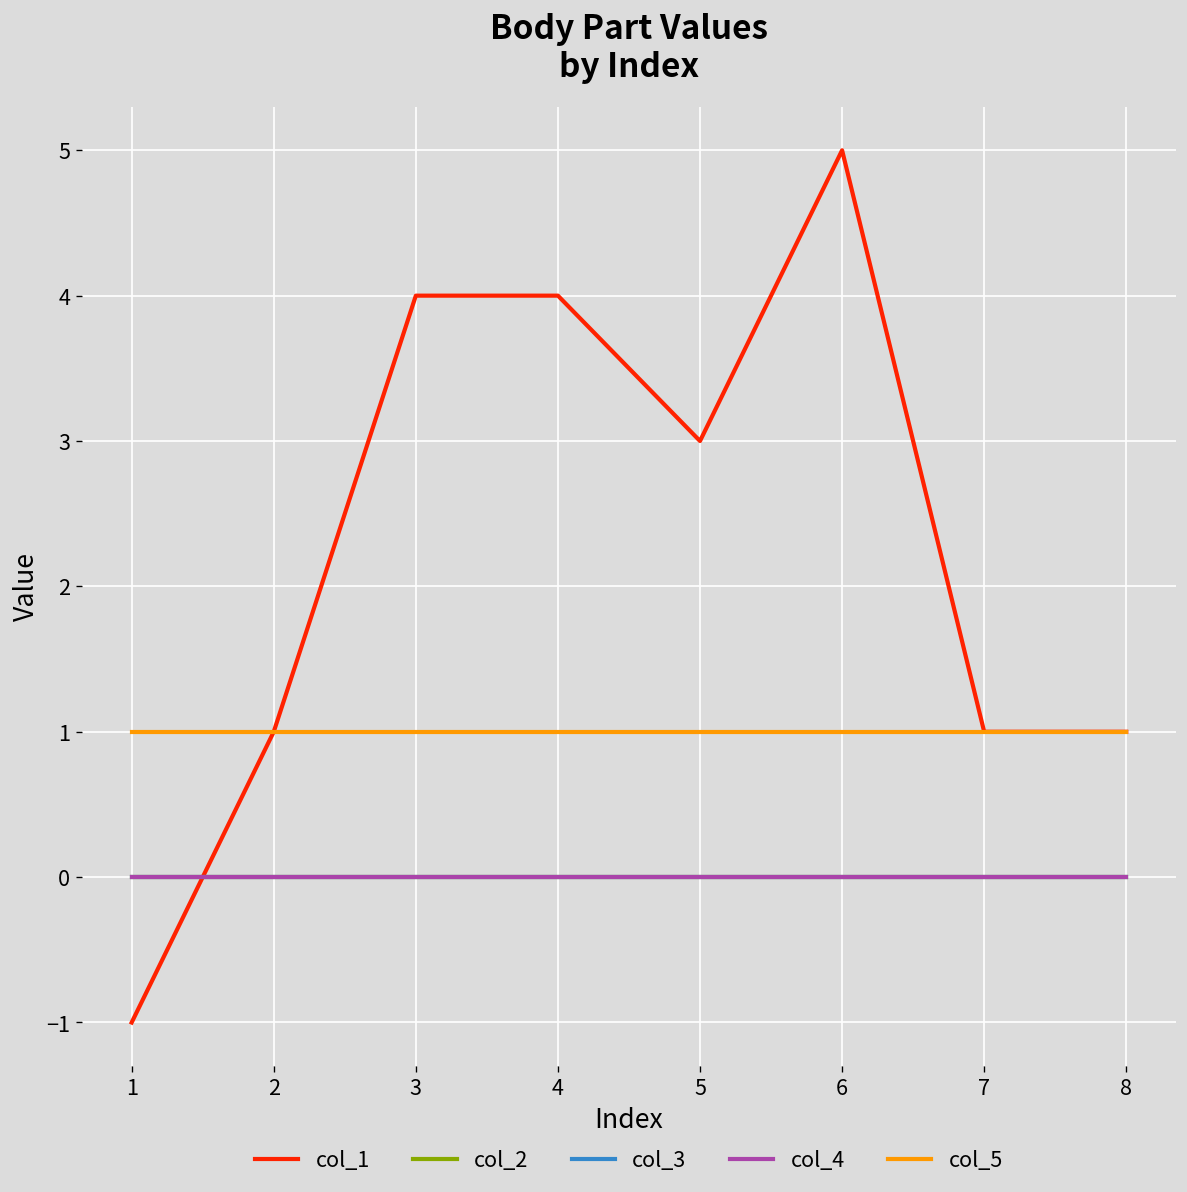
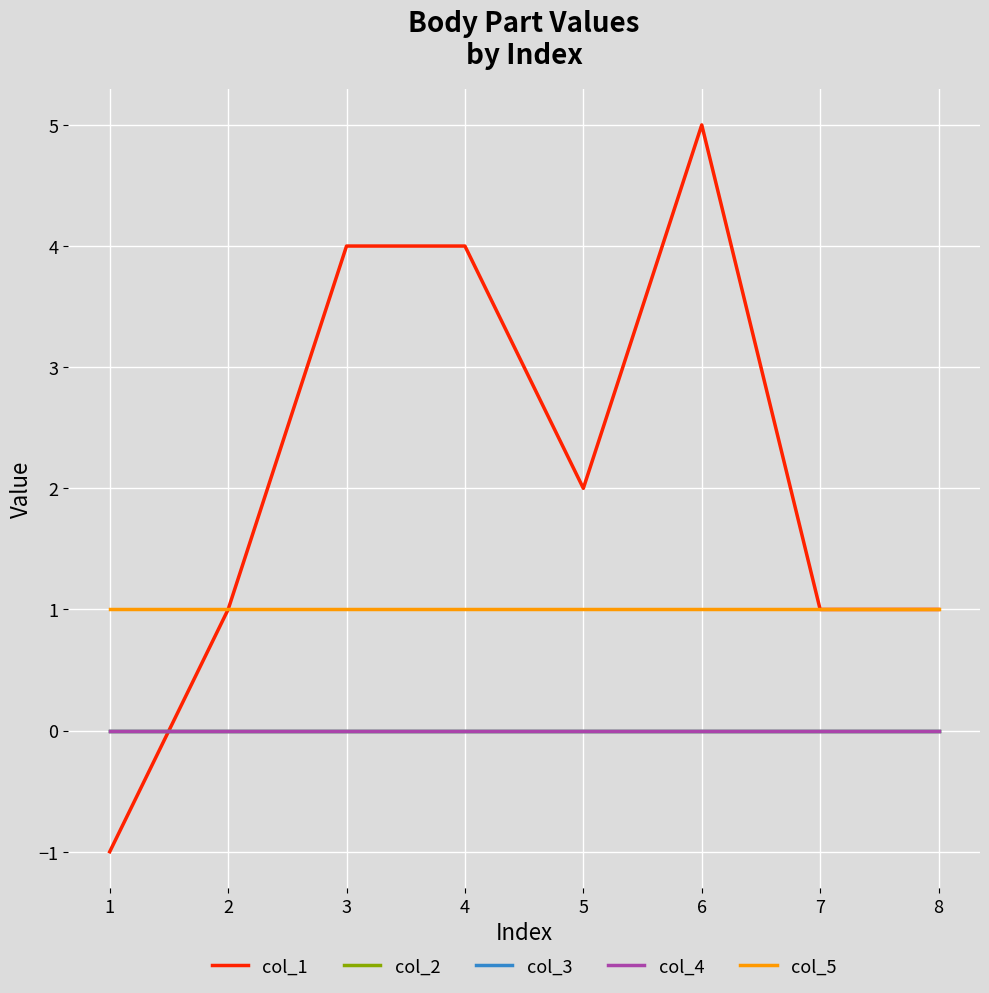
  {
    "col_1": {
      "1": -1,
      "3": 4,
      "4": 4,
-     "5": 3,
+     "5": 2,
      "6": 5
    },
    "col_4": {
      "1": 0,
      "2": 0,
      "3": 0,
      "4": 0,
      "5": 0,
      "6": 0,
      "7": 0,
      "8": 0
    },
    "col_5": {
      "1": 1,
      "3": 1,
      "4": 1,
      "5": 1,
      "6": 1
    }
  }
